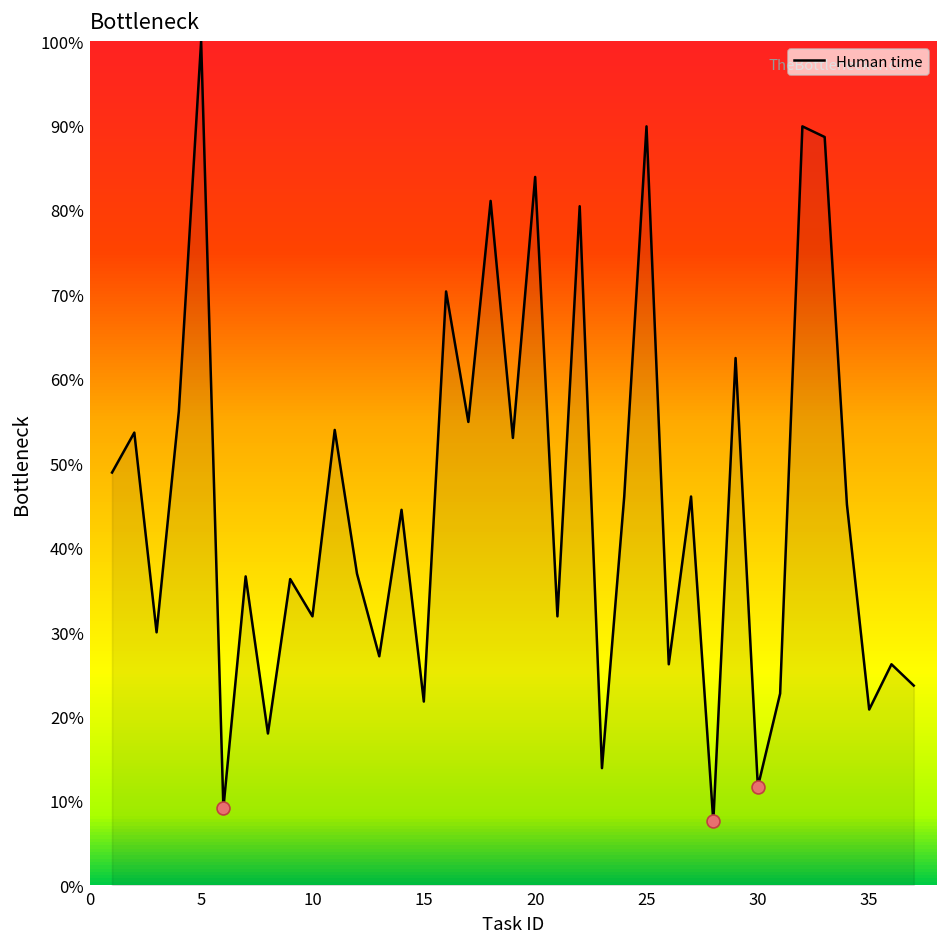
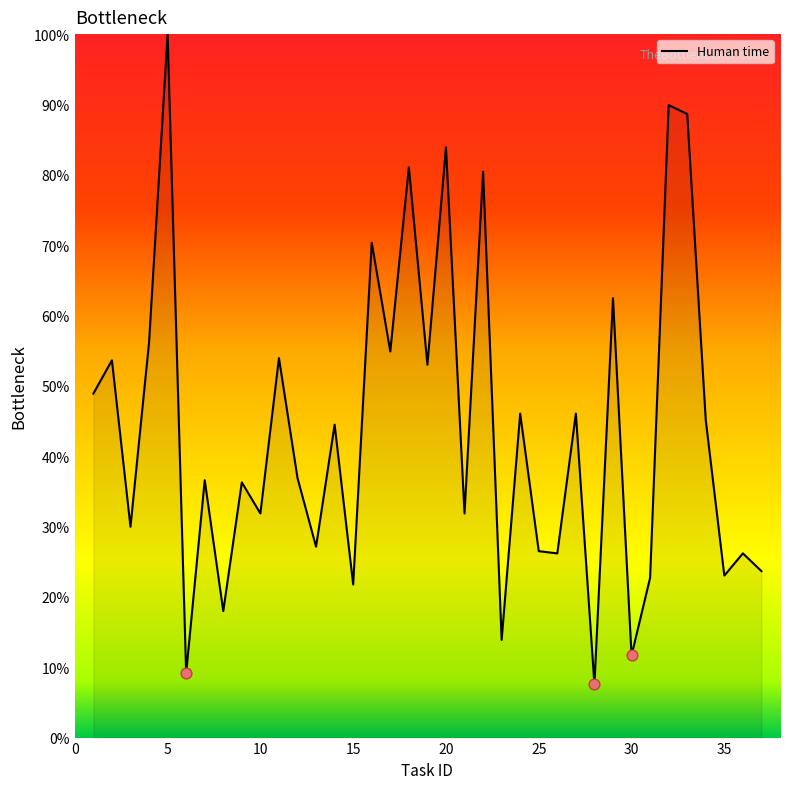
  {
    "Human time": {
      "5": "100%",
      "10": "32%",
      "15": "22%",
      "20": "84%",
-     "25": "90%",
-     "35": "21%"
+     "25": "26%",
+     "35": "23%"
    }
  }
